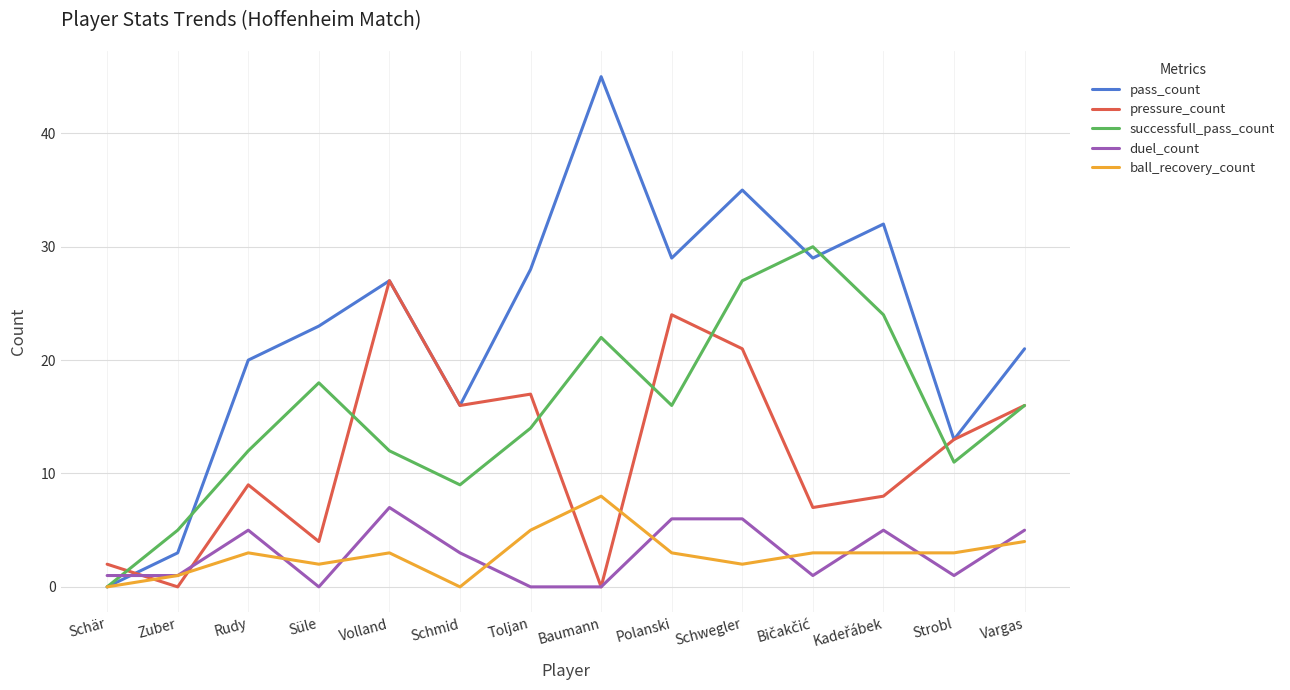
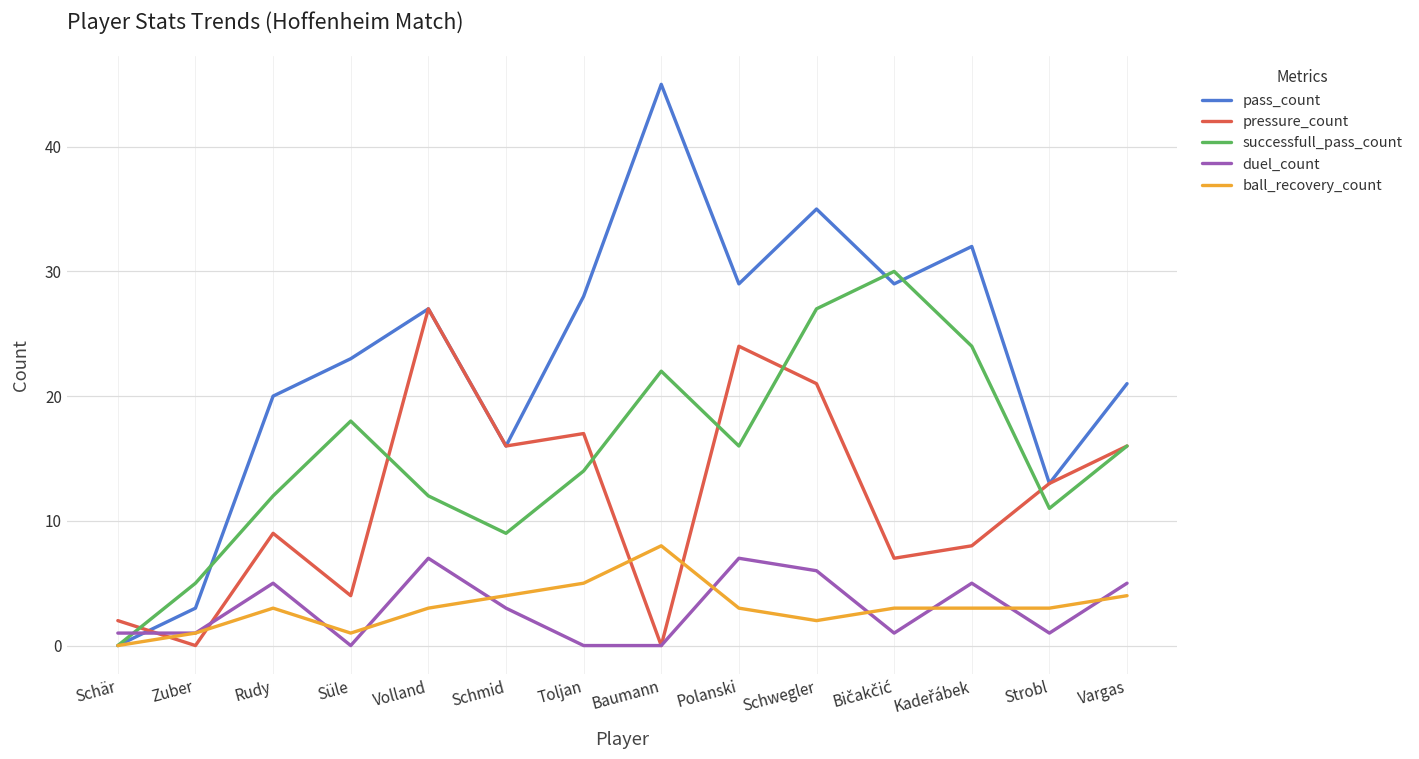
  {
    "pass_count": {
      "Zuber": 3,
      "Rudy": 20,
      "Süle": 23,
      "Toljan": 28,
      "Baumann": 45,
      "Polanski": 29,
      "Schwegler": 35,
      "Bičakčić": 29,
      "Kadeřábek": 32,
      "Vargas": 21
    },
    "pressure_count": {
      "Schär": 2,
      "Zuber": 0,
      "Rudy": 9,
      "Süle": 4,
      "Toljan": 17,
      "Polanski": 24,
      "Schwegler": 21,
      "Bičakčić": 7,
      "Kadeřábek": 8
    },
    "successfull_pass_count": {
      "Zuber": 5,
      "Rudy": 12,
      "Süle": 18,
      "Volland": 12,
      "Schmid": 9,
      "Toljan": 14,
      "Baumann": 22,
      "Polanski": 16,
      "Schwegler": 27,
      "Bičakčić": 30,
      "Kadeřábek": 24,
      "Strobl": 11
    },
    "duel_count": {
      "Schär": 1,
      "Rudy": 5,
      "Süle": 0,
      "Volland": 7,
      "Schmid": 3,
      "Toljan": 0,
-     "Polanski": 6,
+     "Polanski": 7,
      "Schwegler": 6,
      "Bičakčić": 1,
      "Kadeřábek": 5,
      "Strobl": 1,
      "Vargas": 5
    },
    "ball_recovery_count": {
      "Rudy": 3,
-     "Süle": 2,
+     "Süle": 1,
      "Volland": 3,
-     "Schmid": 0,
+     "Schmid": 4,
      "Toljan": 5,
      "Baumann": 8,
      "Polanski": 3,
      "Schwegler": 2,
      "Bičakčić": 3,
      "Kadeřábek": 3,
      "Strobl": 3,
      "Vargas": 4
    }
  }
